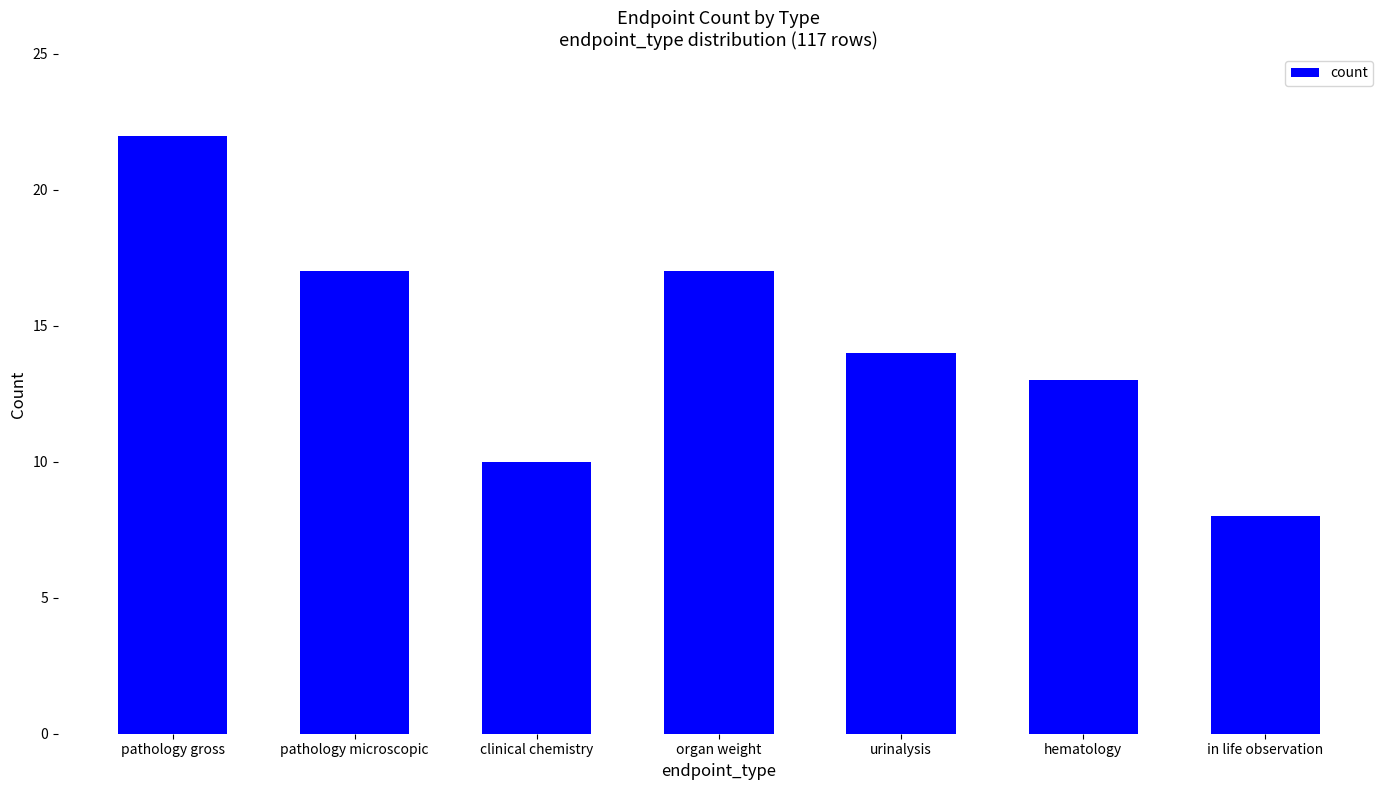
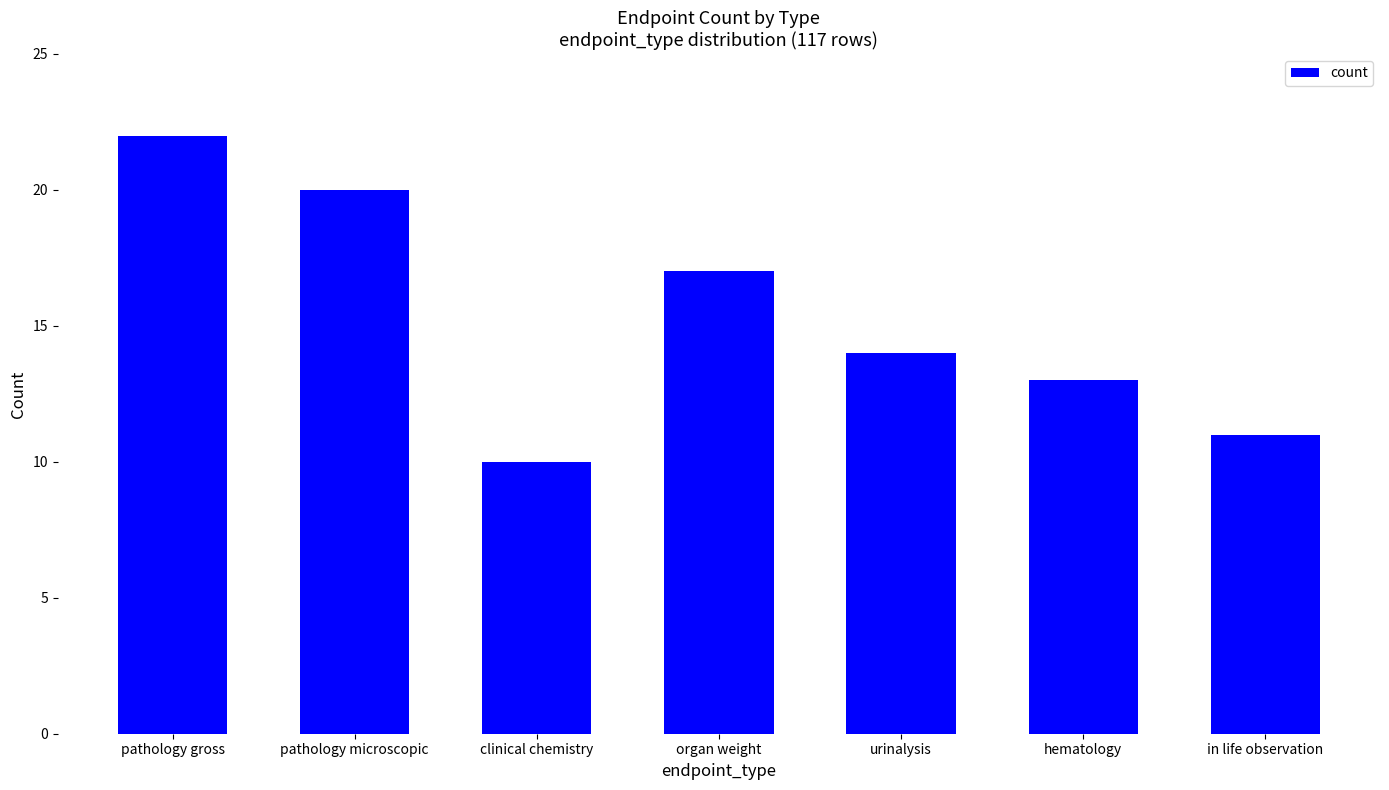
  {
    "pathology gross": 22,
-   "pathology microscopic": 17,
+   "pathology microscopic": 20,
    "clinical chemistry": 10,
    "organ weight": 17,
    "urinalysis": 14,
    "hematology": 13,
-   "in life observation": 8
+   "in life observation": 11
  }
